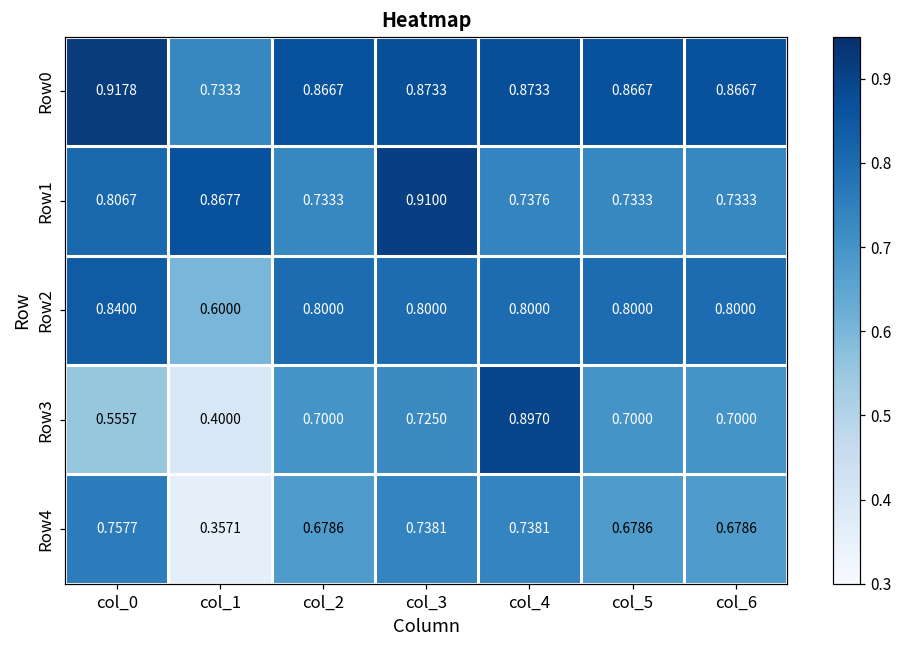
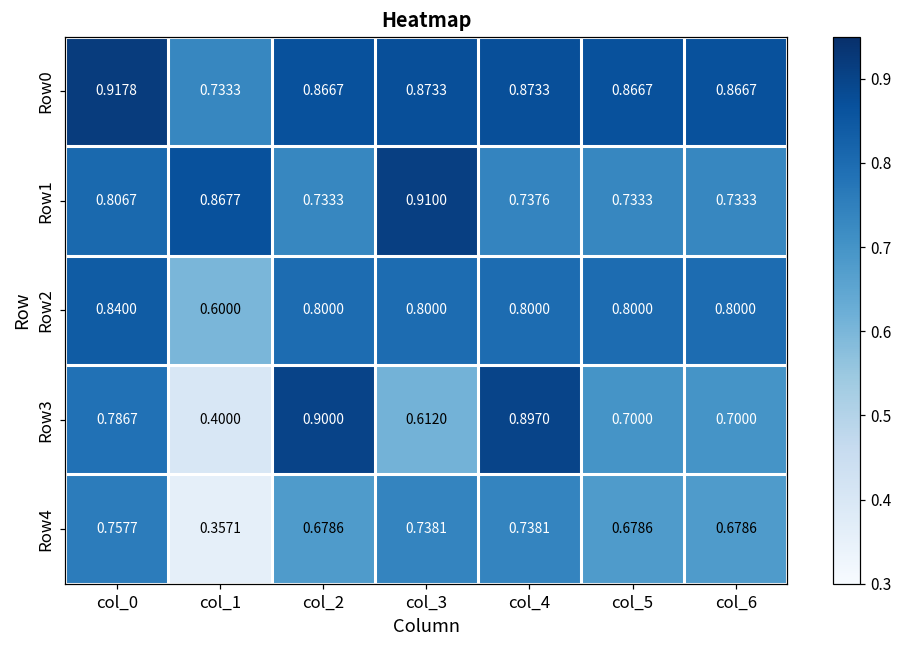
  {
    "Row0": {
      "col_0": 0.9178,
      "col_1": 0.7333,
      "col_2": 0.8667,
      "col_3": 0.8733,
      "col_4": 0.8733,
      "col_5": 0.8667,
      "col_6": 0.8667
    },
    "Row1": {
      "col_0": 0.8067,
      "col_1": 0.8677,
      "col_2": 0.7333,
      "col_3": 0.9100,
      "col_4": 0.7376,
      "col_5": 0.7333,
      "col_6": 0.7333
    },
    "Row2": {
      "col_0": 0.8400,
      "col_1": 0.6000,
      "col_2": 0.8000,
      "col_3": 0.8000,
      "col_4": 0.8000,
      "col_5": 0.8000,
      "col_6": 0.8000
    },
    "Row3": {
-     "col_0": 0.5557,
+     "col_0": 0.7867,
      "col_1": 0.4000,
-     "col_2": 0.7000,
-     "col_3": 0.7250,
+     "col_2": 0.9000,
+     "col_3": 0.6120,
      "col_4": 0.8970,
      "col_5": 0.7000,
      "col_6": 0.7000
    },
    "Row4": {
      "col_0": 0.7577,
      "col_1": 0.3571,
      "col_2": 0.6786,
      "col_3": 0.7381,
      "col_4": 0.7381,
      "col_5": 0.6786,
      "col_6": 0.6786
    }
  }
